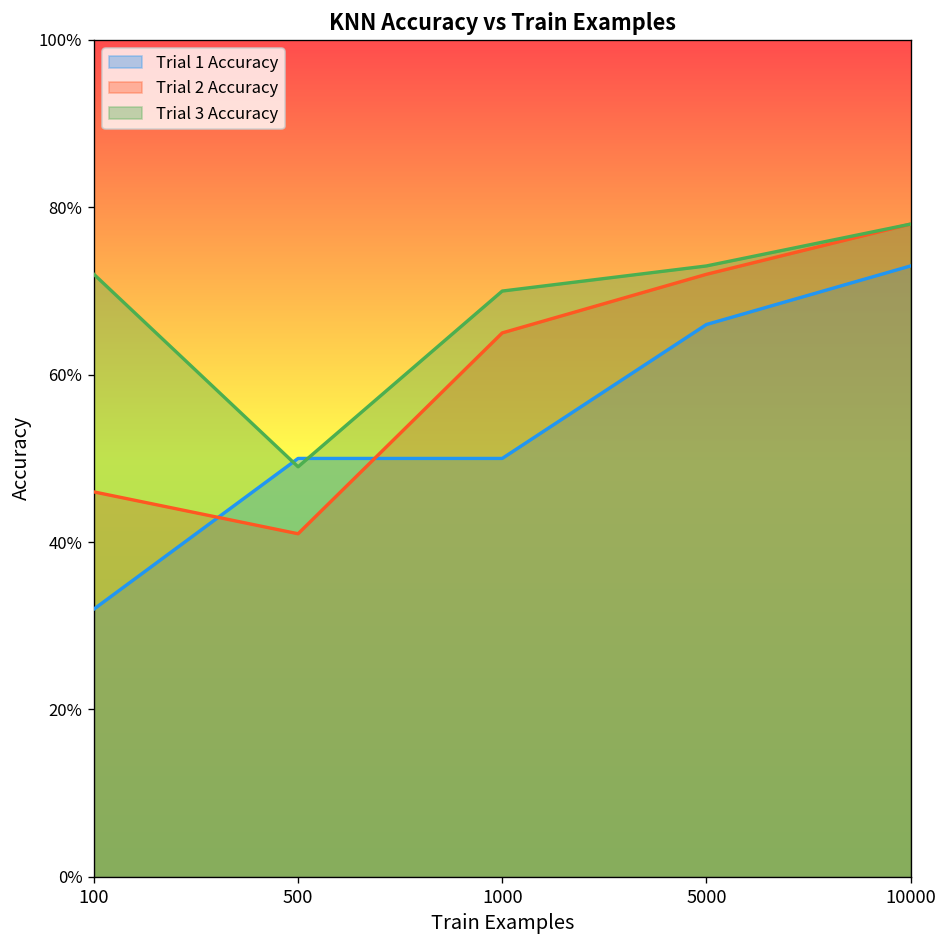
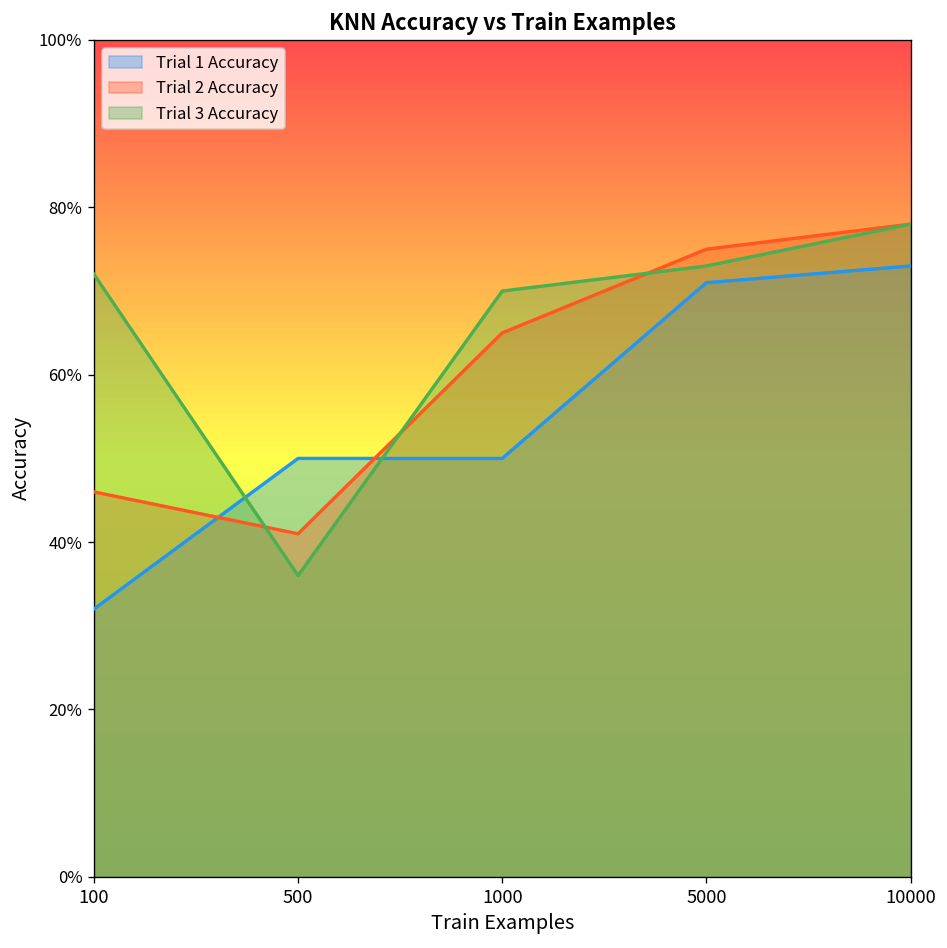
  {
    "Trial 1 Accuracy": {
      "100": "32%",
      "500": "50%",
      "1000": "50%",
-     "5000": "66%",
+     "5000": "71%",
      "10000": "73%"
    },
    "Trial 2 Accuracy": {
      "100": "46%",
      "500": "41%",
      "1000": "65%",
-     "5000": "72%"
+     "5000": "75%"
    },
    "Trial 3 Accuracy": {
      "100": "72%",
-     "500": "49%",
+     "500": "36%",
      "1000": "70%",
      "5000": "73%"
    }
  }
